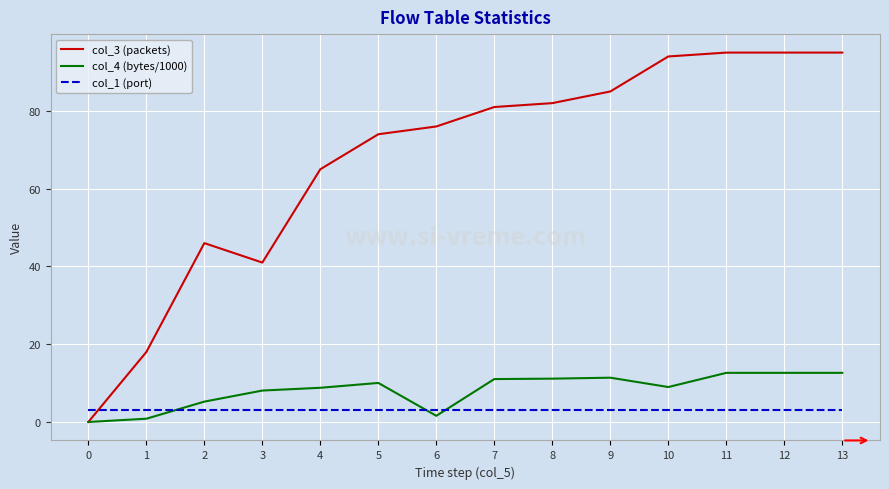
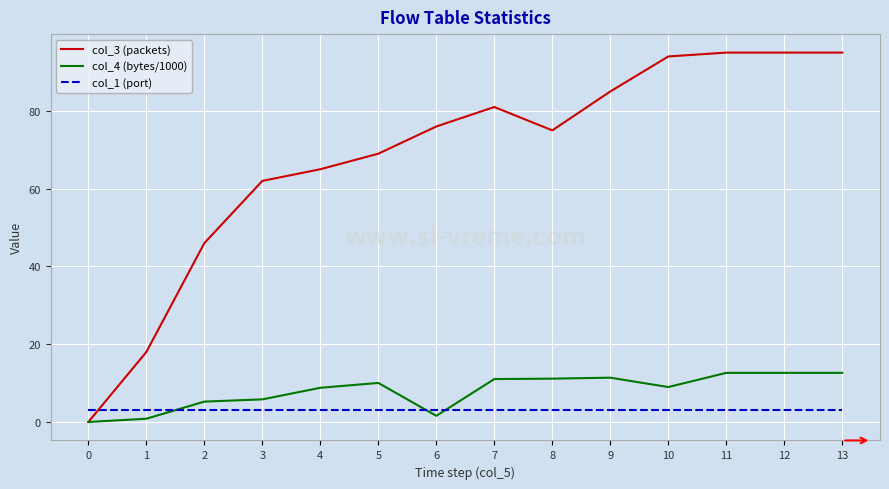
  {
    "col_3 (packets)": {
      "1": 18,
      "2": 46,
-     "3": 41,
+     "3": 62,
      "4": 65,
-     "5": 74,
+     "5": 69,
      "6": 76,
      "7": 81,
-     "8": 82,
+     "8": 75,
      "9": 85,
      "10": 94,
      "11": 95,
      "12": 95,
      "13": 95
    },
    "col_4 (bytes/1000)": {
      "1": 1,
      "2": 5,
-     "3": 8,
+     "3": 6,
      "4": 9,
      "5": 10,
      "6": 2,
      "7": 11,
      "8": 11,
      "9": 11,
      "10": 9,
      "11": 13,
      "12": 13,
      "13": 13
    },
    "col_1 (port)": {
      "0": 3,
      "1": 3,
      "2": 3,
      "3": 3,
      "4": 3,
      "5": 3,
      "6": 3,
      "7": 3,
      "8": 3,
      "9": 3,
      "10": 3,
      "11": 3,
      "12": 3,
      "13": 3
    }
  }
